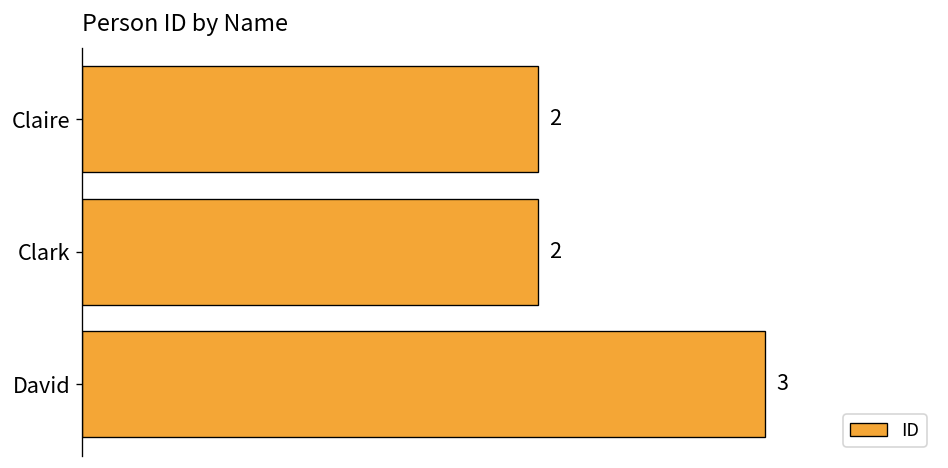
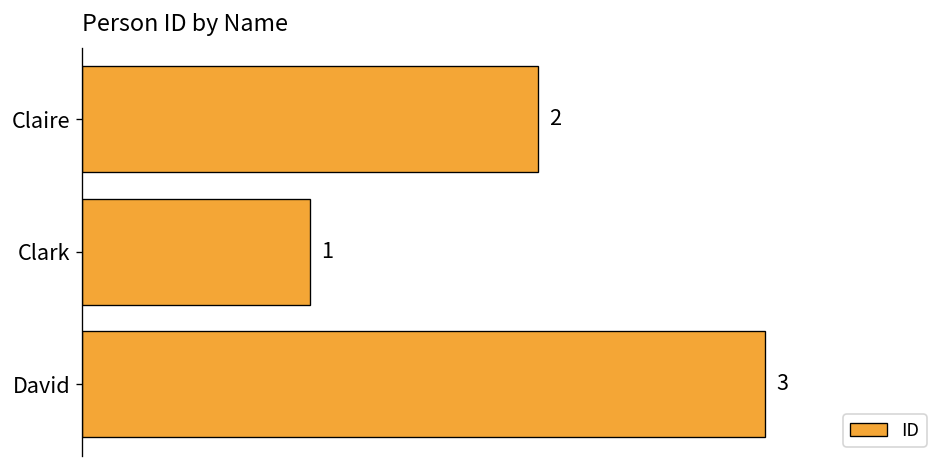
  {
    "Claire": 2,
-   "Clark": 2,
+   "Clark": 1,
    "David": 3
  }
